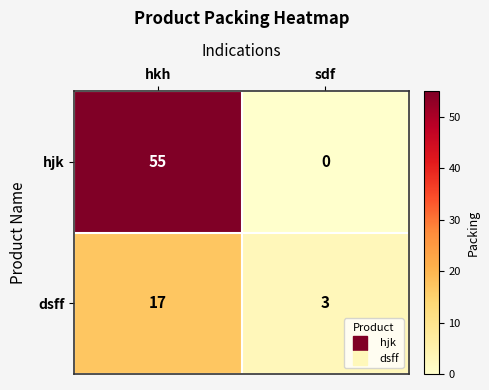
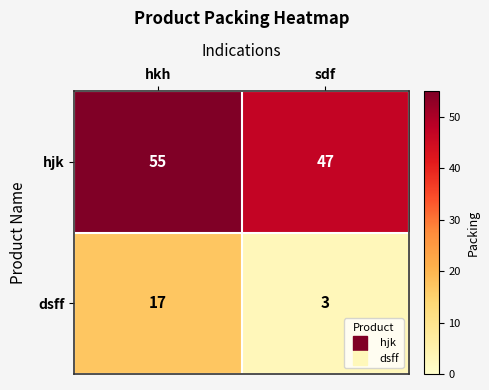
  {
    "hjk": {
      "hkh": 55,
-     "sdf": 0
+     "sdf": 47
    },
    "dsff": {
      "hkh": 17,
      "sdf": 3
    }
  }
